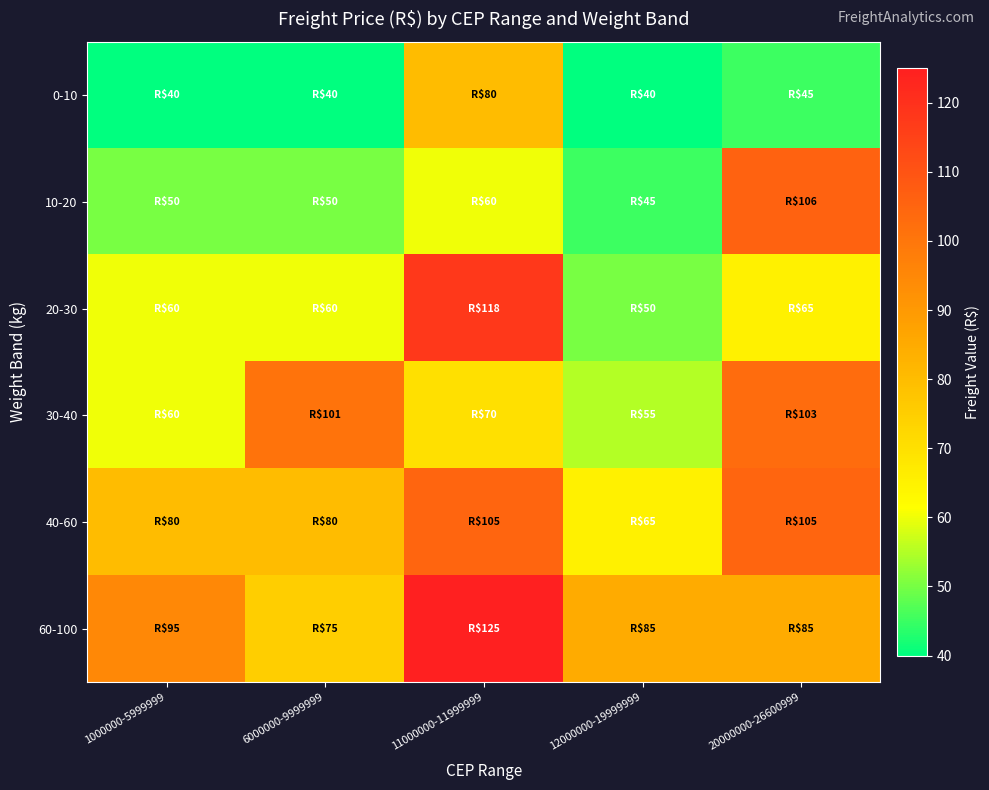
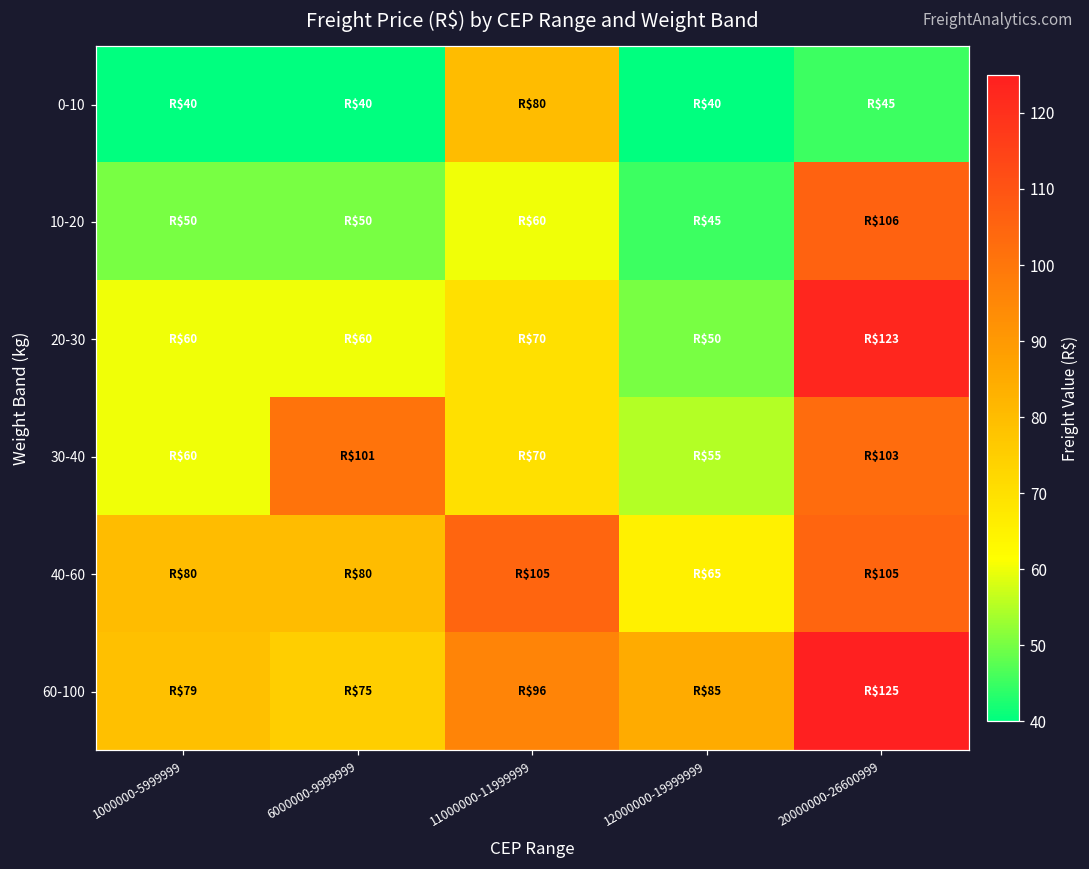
  {
    "0-10": {
      "1000000-5999999": "$40",
      "6000000-9999999": "$40",
      "11000000-11999999": "$80",
      "12000000-19999999": "$40",
      "20000000-26600999": "$45"
    },
    "10-20": {
      "1000000-5999999": "$50",
      "6000000-9999999": "$50",
      "11000000-11999999": "$60",
      "12000000-19999999": "$45",
      "20000000-26600999": "$106"
    },
    "20-30": {
      "1000000-5999999": "$60",
      "6000000-9999999": "$60",
-     "11000000-11999999": "$118",
+     "11000000-11999999": "$70",
      "12000000-19999999": "$50",
-     "20000000-26600999": "$65"
+     "20000000-26600999": "$123"
    },
    "30-40": {
      "1000000-5999999": "$60",
      "6000000-9999999": "$101",
      "11000000-11999999": "$70",
      "12000000-19999999": "$55",
      "20000000-26600999": "$103"
    },
    "40-60": {
      "1000000-5999999": "$80",
      "6000000-9999999": "$80",
      "11000000-11999999": "$105",
      "12000000-19999999": "$65",
      "20000000-26600999": "$105"
    },
    "60-100": {
-     "1000000-5999999": "$95",
+     "1000000-5999999": "$79",
      "6000000-9999999": "$75",
-     "11000000-11999999": "$125",
+     "11000000-11999999": "$96",
      "12000000-19999999": "$85",
-     "20000000-26600999": "$85"
+     "20000000-26600999": "$125"
    }
  }
